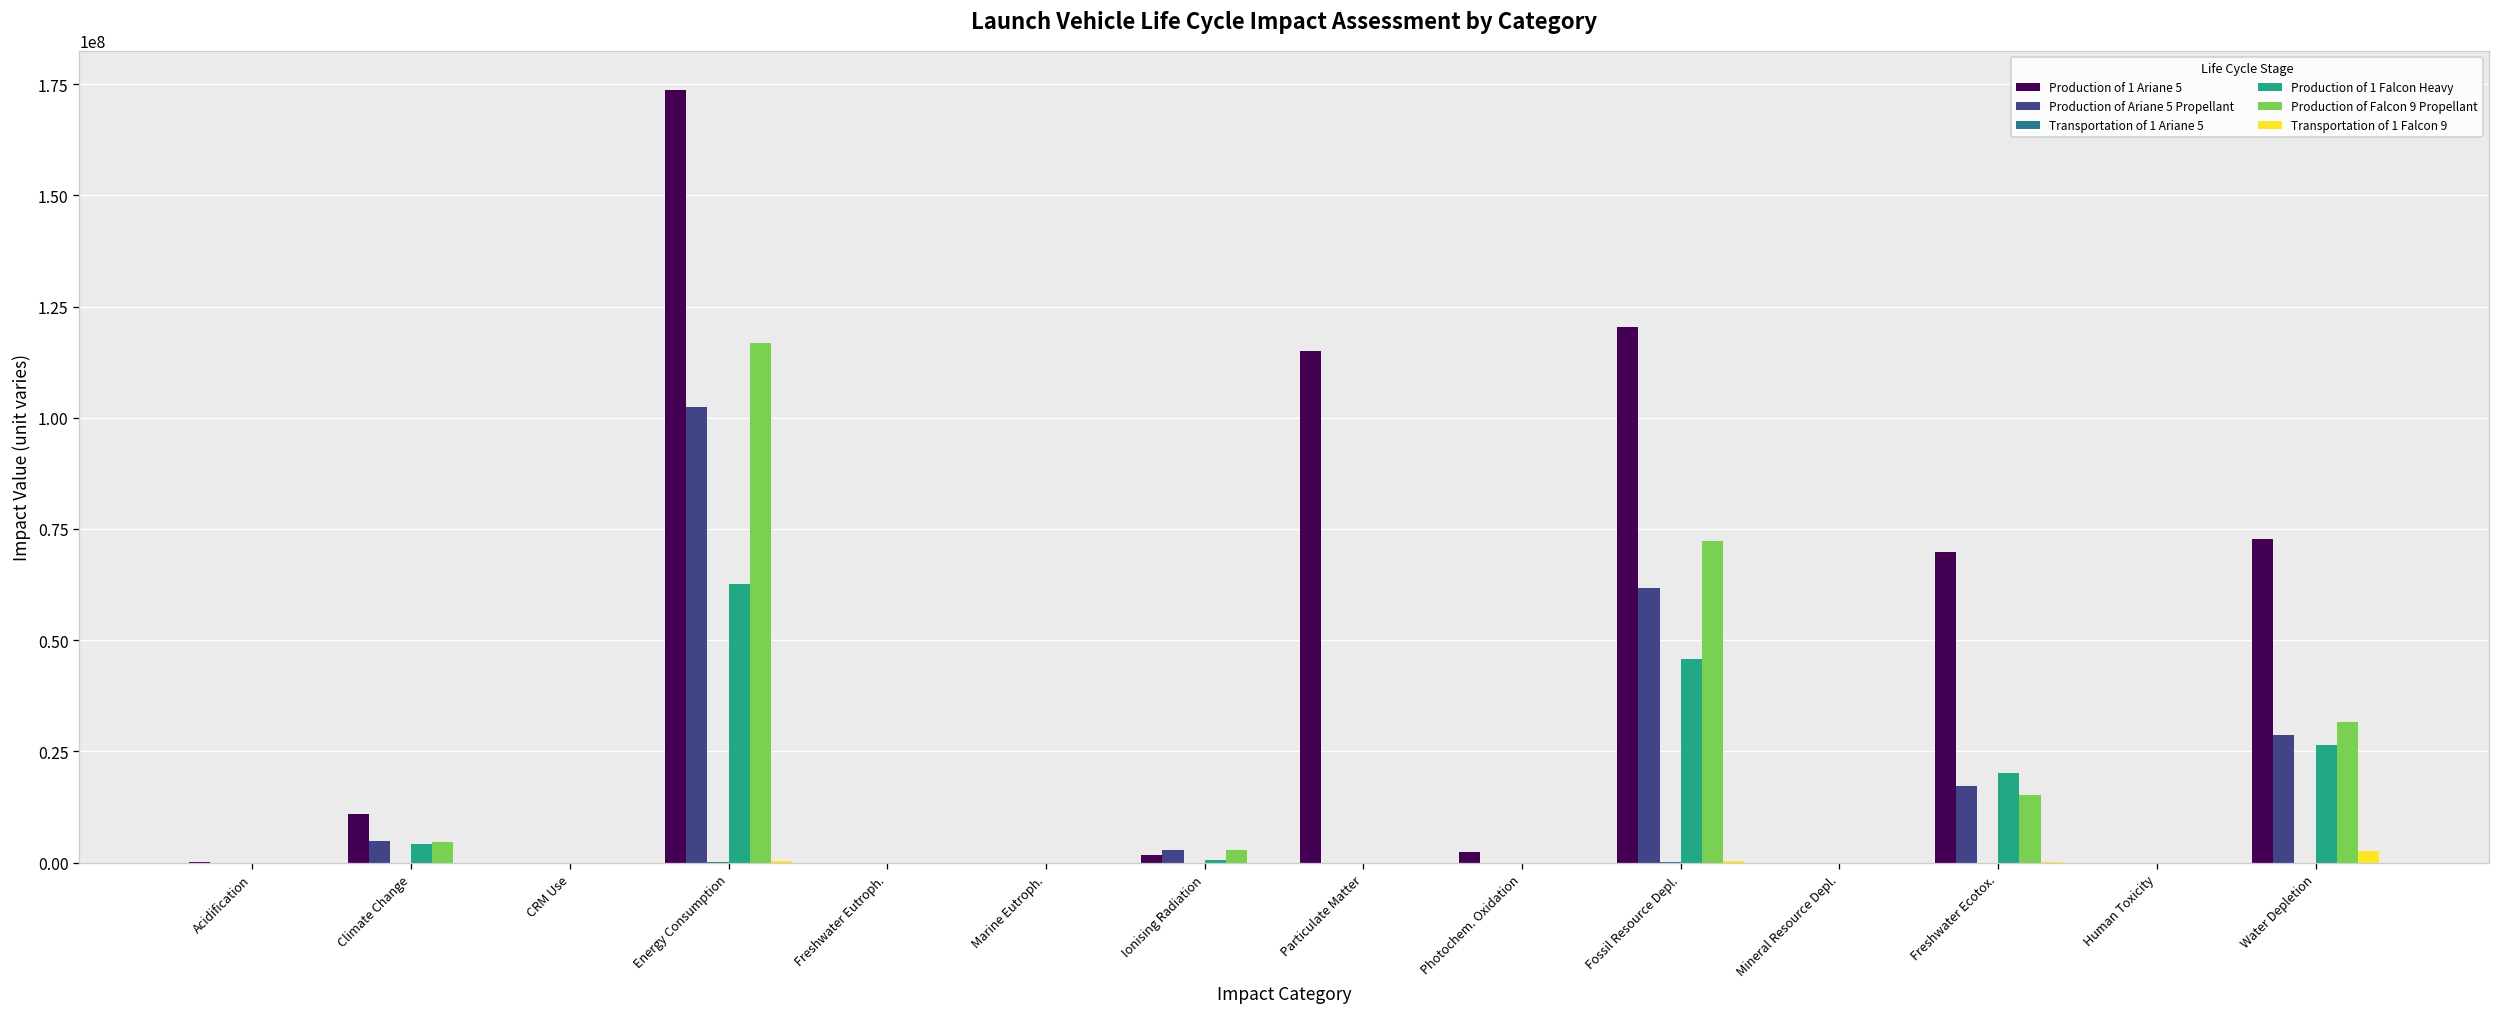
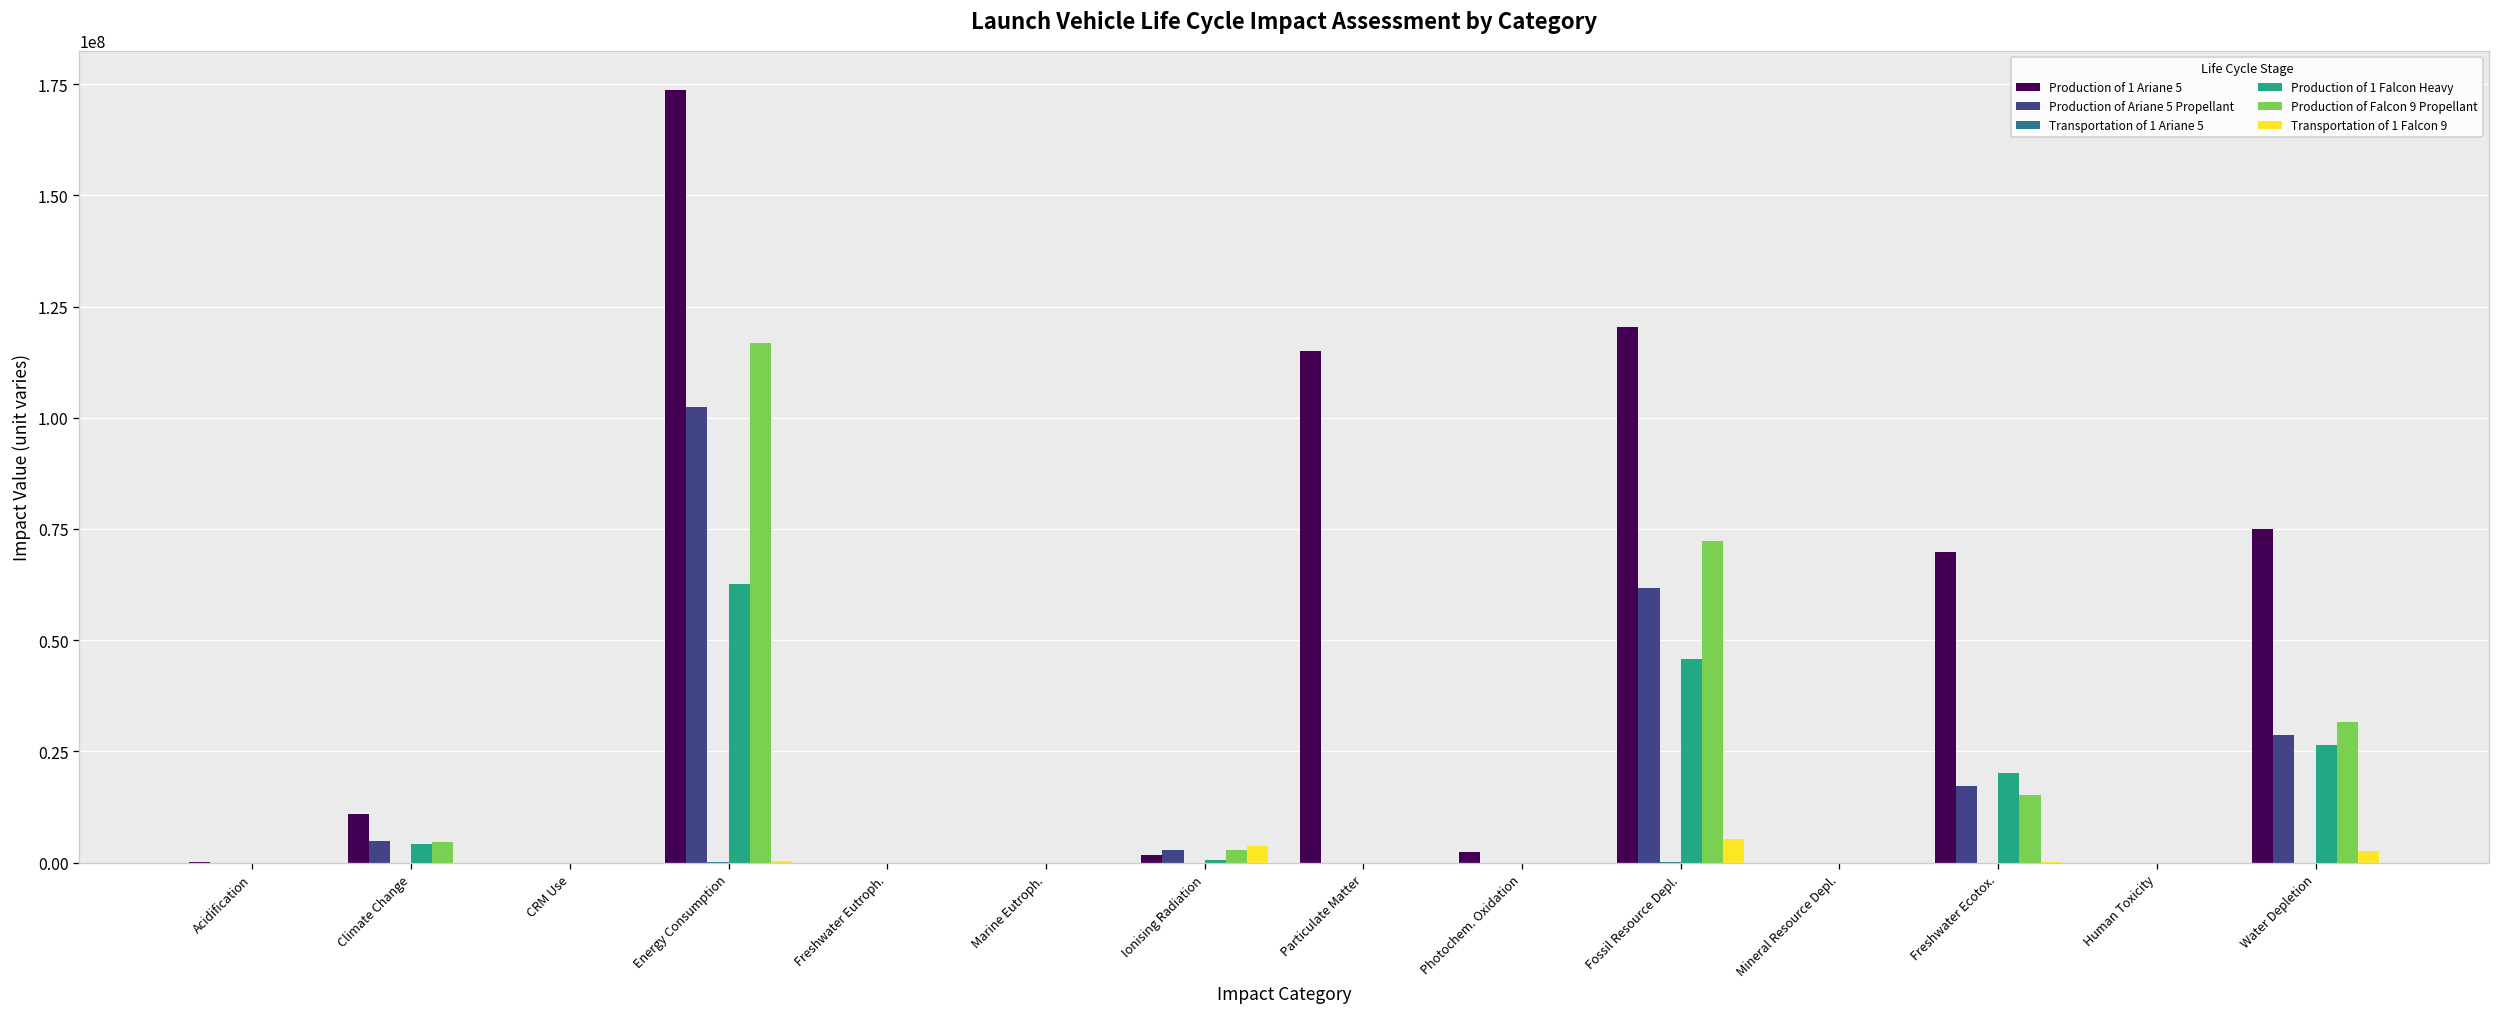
  {
    "Production of 1 Ariane 5": {
      "Climate Change": 11000000,
      "Energy Consumption": 174000000,
      "Ionising Radiation": 2000000,
      "Particulate Matter": 115000000,
      "Photochem. Oxidation": 2000000,
      "Fossil Resource Depl.": 120000000,
      "Freshwater Ecotox.": 70000000,
-     "Water Depletion": 73000000
+     "Water Depletion": 75000000
    },
    "Production of Falcon 9 Propellant": {
      "Climate Change": 5000000,
      "Energy Consumption": 117000000,
      "Ionising Radiation": 3000000,
      "Fossil Resource Depl.": 72000000,
      "Freshwater Ecotox.": 15000000,
      "Water Depletion": 32000000
    },
    "Transportation of 1 Falcon 9": {
-     "Ionising Radiation": 0,
-     "Fossil Resource Depl.": 0,
+     "Ionising Radiation": 4000000,
+     "Fossil Resource Depl.": 5000000,
      "Water Depletion": 3000000
    }
  }
